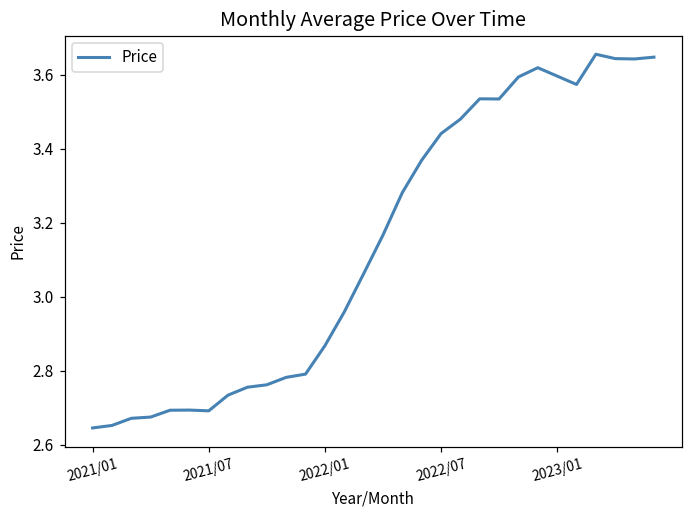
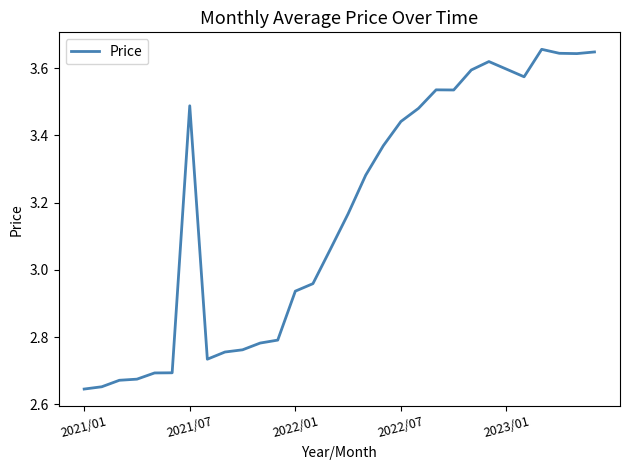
  {
    "2021/01": 2.65,
-   "2021/07": 2.69,
-   "2022/01": 2.87,
+   "2021/07": 3.49,
+   "2022/01": 2.94,
    "2022/07": 3.44,
    "2023/01": 3.60
  }
